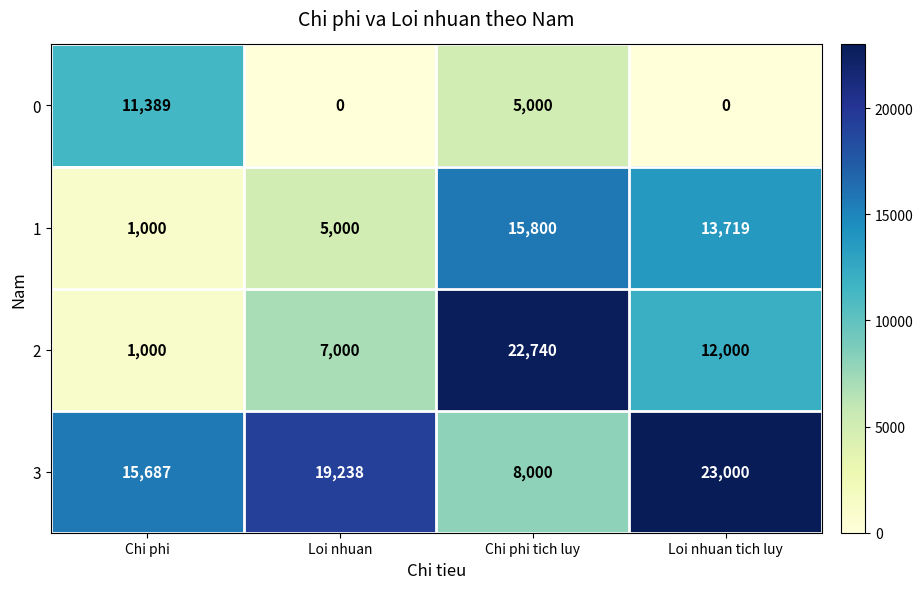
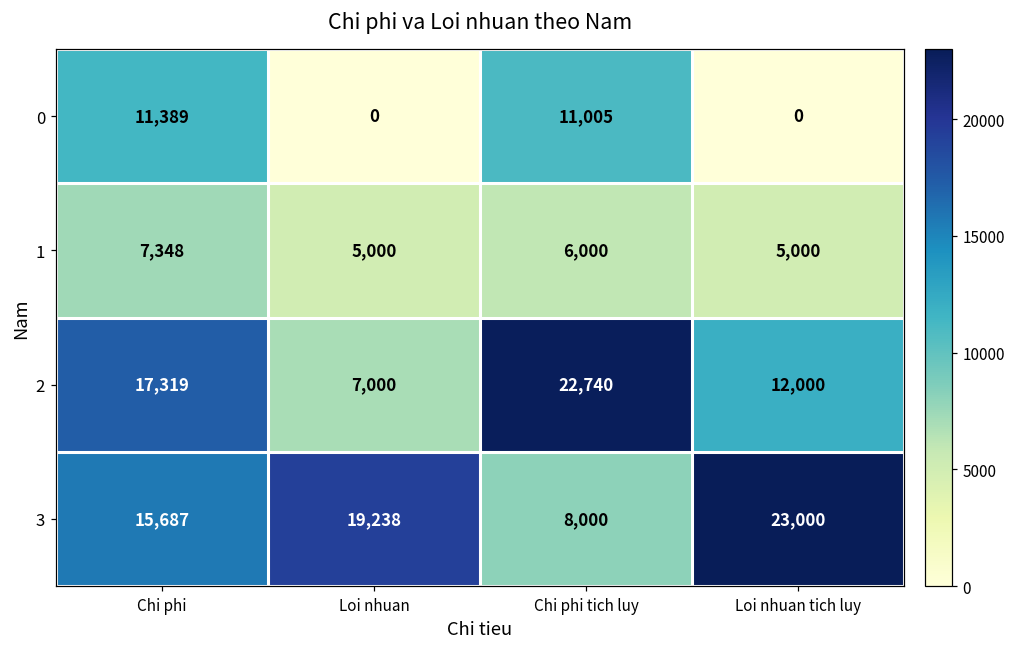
  {
    "0": {
      "Chi phi": "11,389",
      "Loi nhuan": "0",
-     "Chi phi tich luy": "5,000",
+     "Chi phi tich luy": "11,005",
      "Loi nhuan tich luy": "0"
    },
    "1": {
-     "Chi phi": "1,000",
+     "Chi phi": "7,348",
      "Loi nhuan": "5,000",
-     "Chi phi tich luy": "15,800",
-     "Loi nhuan tich luy": "13,719"
+     "Chi phi tich luy": "6,000",
+     "Loi nhuan tich luy": "5,000"
    },
    "2": {
-     "Chi phi": "1,000",
+     "Chi phi": "17,319",
      "Loi nhuan": "7,000",
      "Chi phi tich luy": "22,740",
      "Loi nhuan tich luy": "12,000"
    },
    "3": {
      "Chi phi": "15,687",
      "Loi nhuan": "19,238",
      "Chi phi tich luy": "8,000",
      "Loi nhuan tich luy": "23,000"
    }
  }
